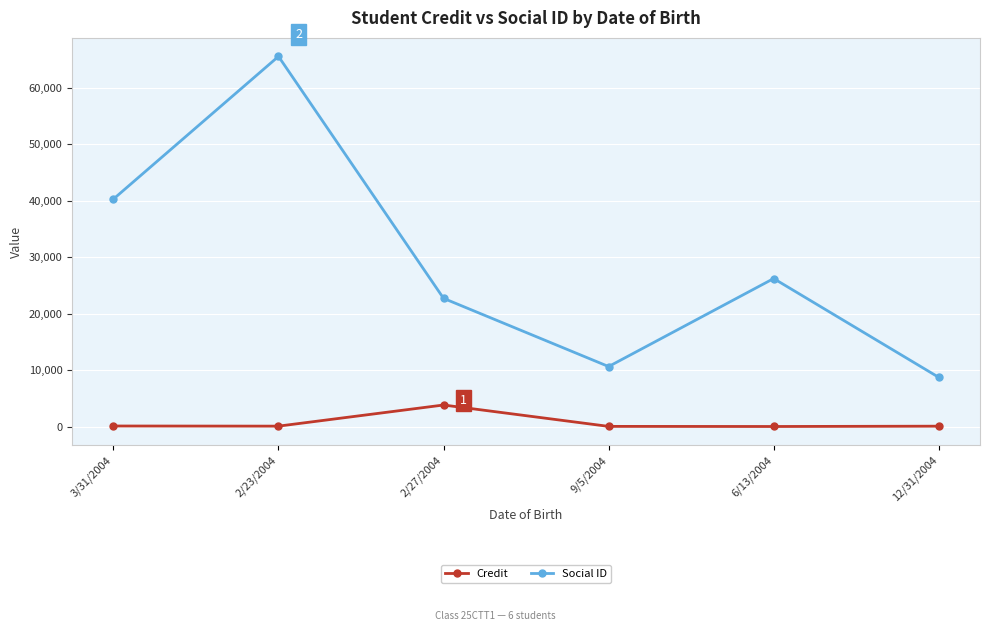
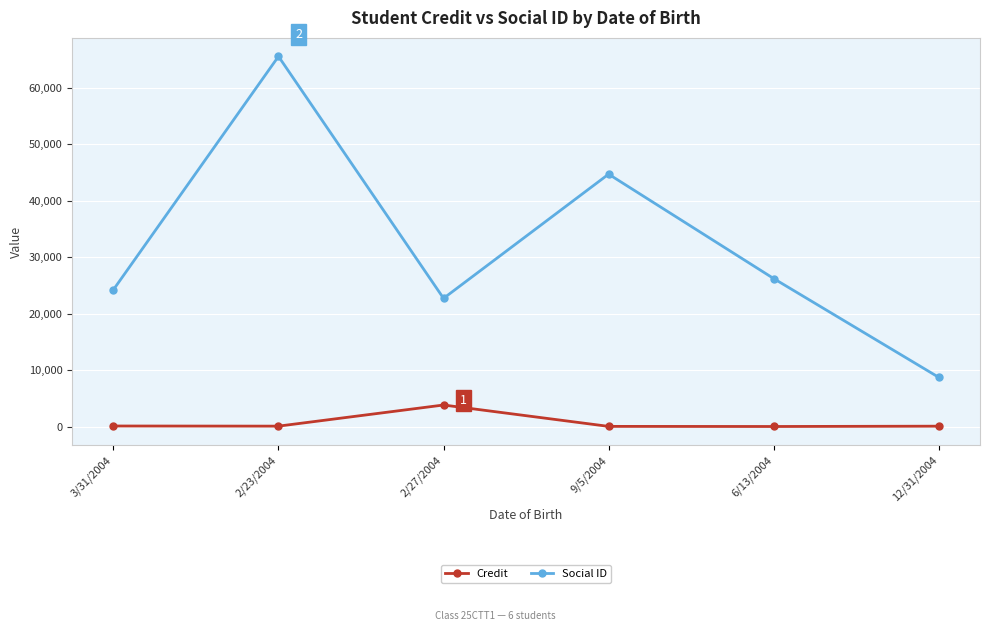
  {
    "Credit": {
      "3/31/2004": "0",
      "2/23/2004": "0",
      "9/5/2004": "0",
      "6/13/2004": "0",
      "12/31/2004": "0"
    },
    "Social ID": {
-     "3/31/2004": "40,000",
+     "3/31/2004": "24,000",
      "2/27/2004": "23,000",
-     "9/5/2004": "11,000",
+     "9/5/2004": "45,000",
      "6/13/2004": "26,000",
      "12/31/2004": "9,000"
    }
  }
